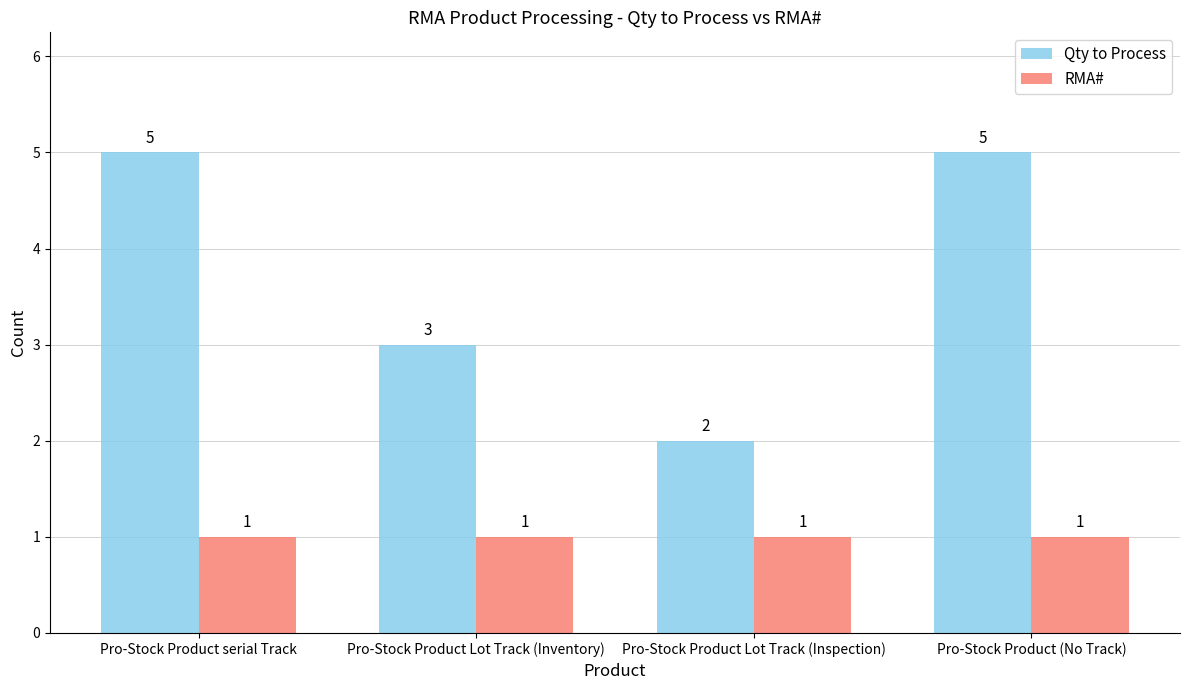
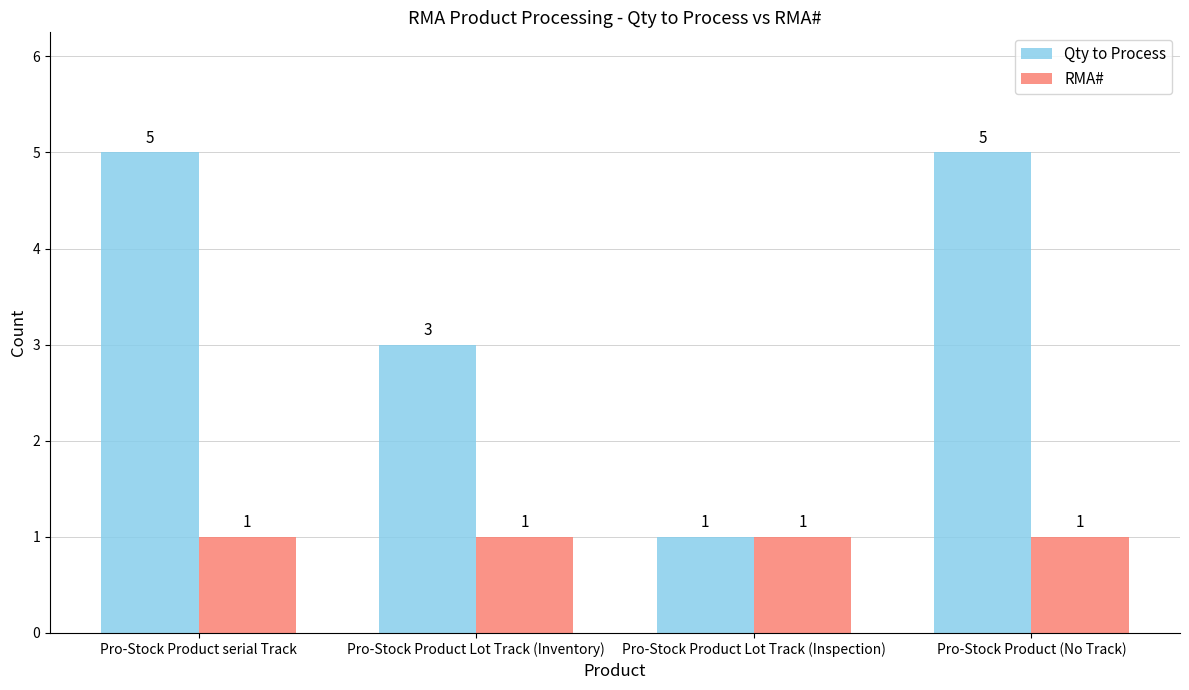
  {
    "Qty to Process": {
      "Pro-Stock Product serial Track": 5,
      "Pro-Stock Product Lot Track (Inventory)": 3,
-     "Pro-Stock Product Lot Track (Inspection)": 2,
+     "Pro-Stock Product Lot Track (Inspection)": 1,
      "Pro-Stock Product (No Track)": 5
    },
    "RMA#": {
      "Pro-Stock Product serial Track": 1,
      "Pro-Stock Product Lot Track (Inventory)": 1,
      "Pro-Stock Product Lot Track (Inspection)": 1,
      "Pro-Stock Product (No Track)": 1
    }
  }
